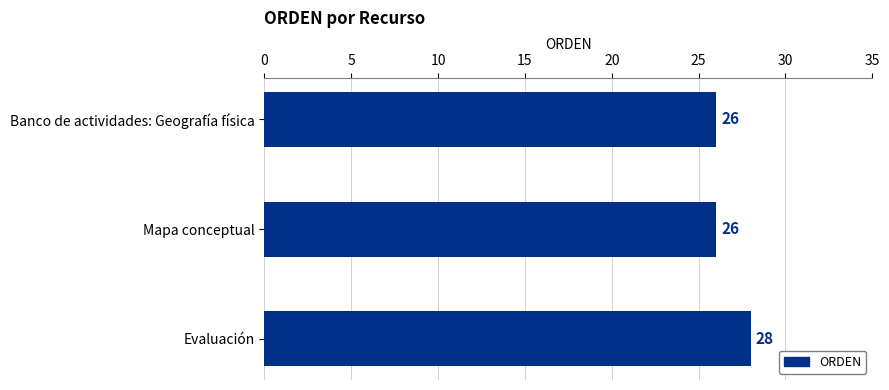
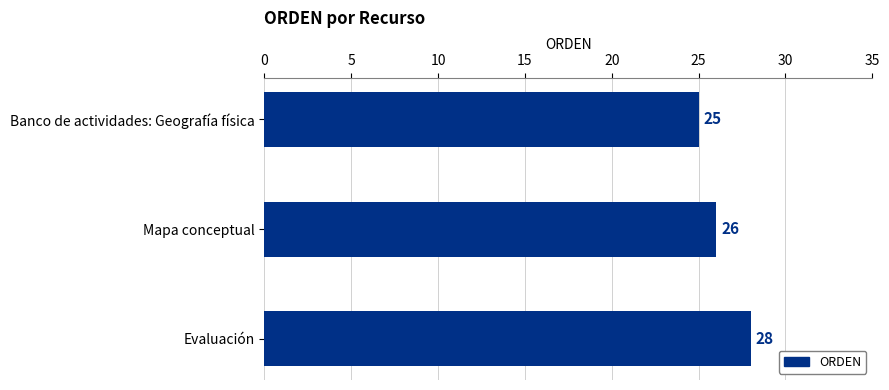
  {
-   "Banco de actividades: Geografía física": 26,
+   "Banco de actividades: Geografía física": 25,
    "Mapa conceptual": 26,
    "Evaluación": 28
  }
